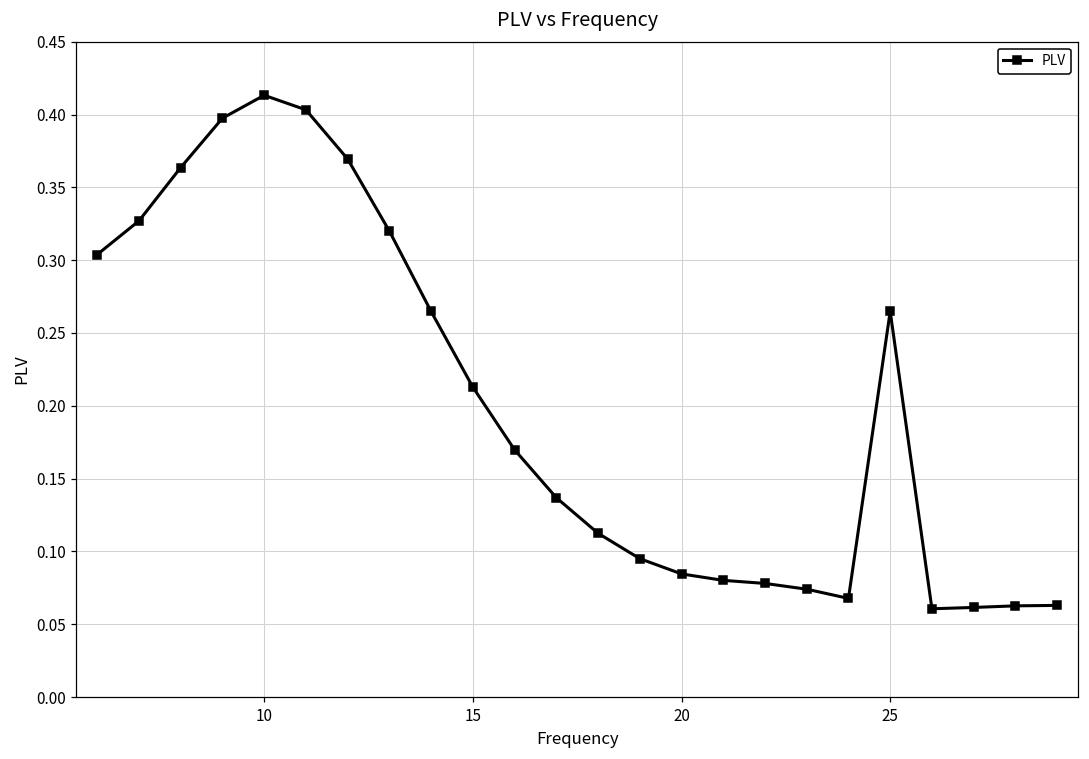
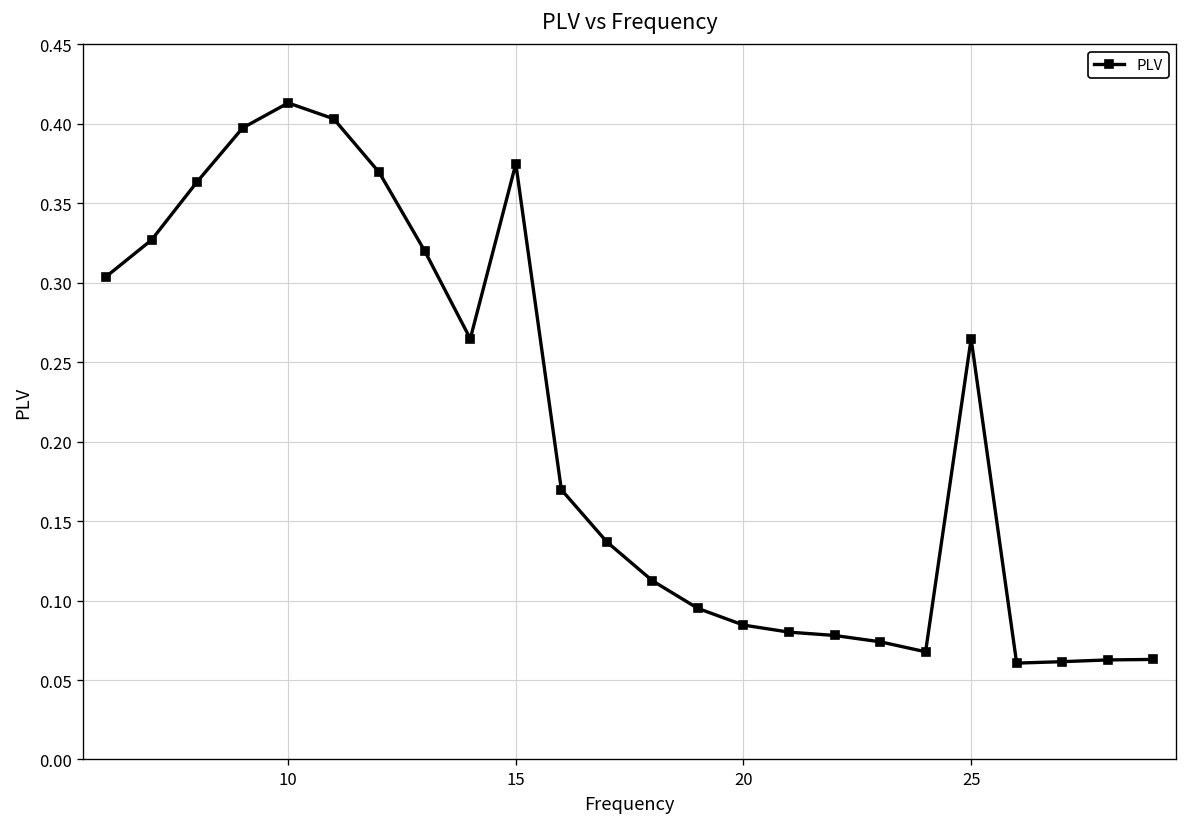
  {
    "10": 0.413,
-   "15": 0.213,
+   "15": 0.375,
    "20": 0.085,
    "25": 0.265
  }
